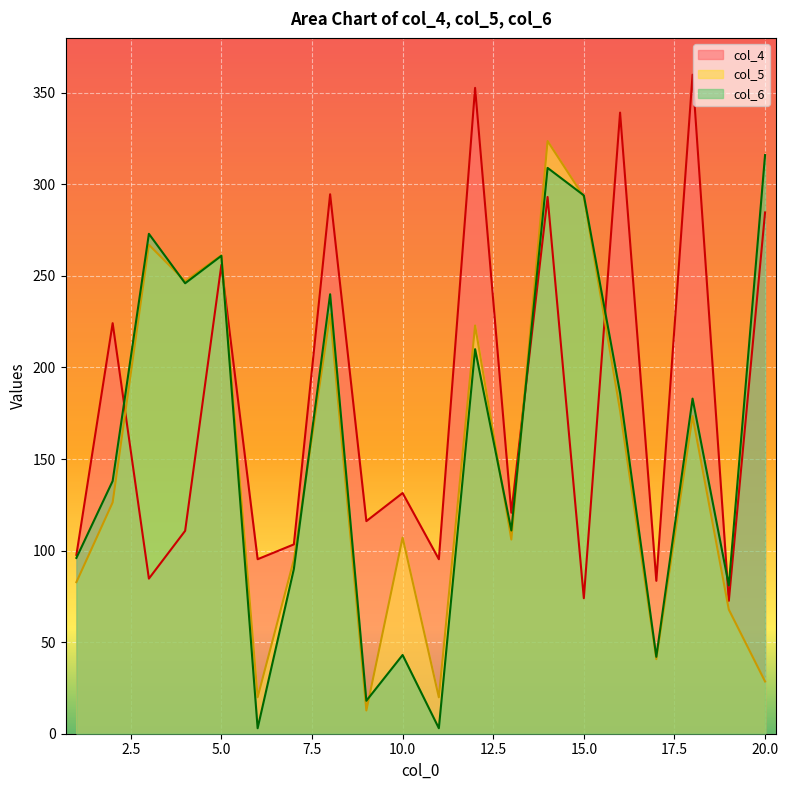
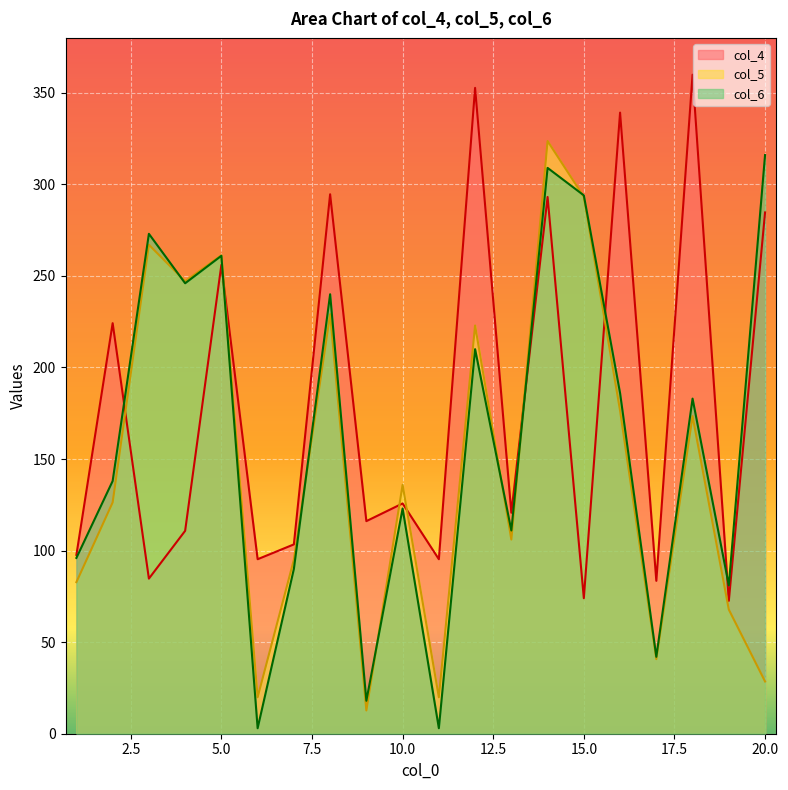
  {
    "col_4": {
      "5.0": 256,
-     "10.0": 131,
+     "10.0": 126,
      "15.0": 74,
      "20.0": 285
    },
    "col_5": {
-     "10.0": 107,
+     "10.0": 136,
      "20.0": 29
    },
    "col_6": {
-     "10.0": 43,
+     "10.0": 123,
      "20.0": 316
    }
  }
